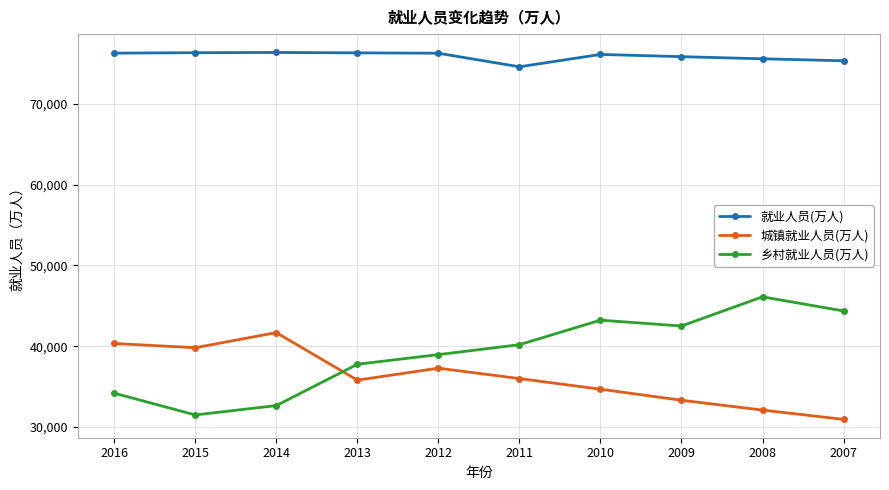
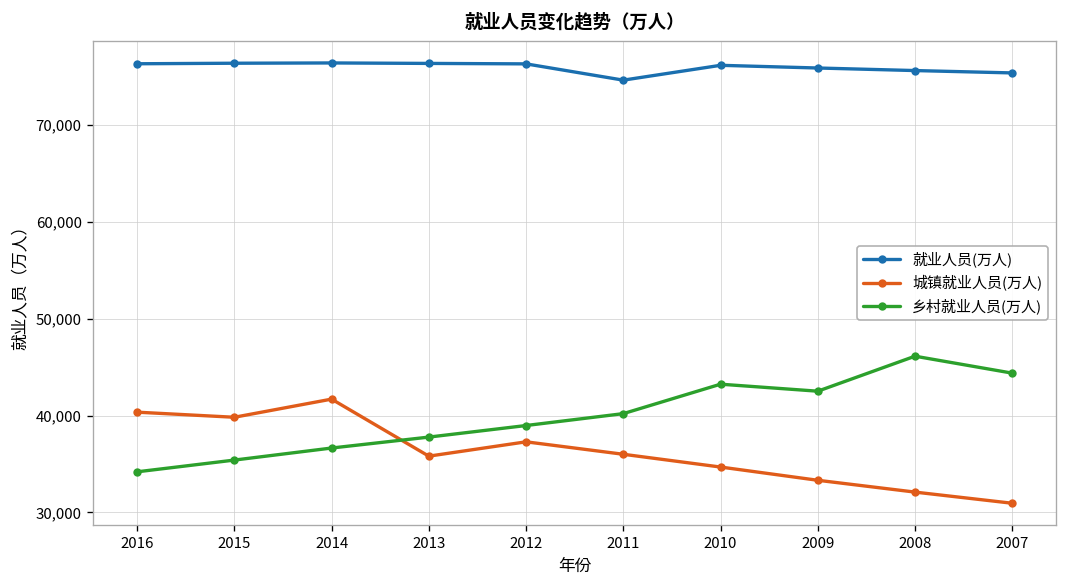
  {
    "就业人员(万人)": {
      "2016": "76,000",
      "2015": "76,000",
      "2014": "76,000",
      "2013": "76,000",
      "2012": "76,000",
      "2011": "75,000",
      "2010": "76,000",
      "2009": "76,000",
      "2008": "76,000",
      "2007": "75,000"
    },
    "城镇就业人员(万人)": {
      "2016": "40,000",
      "2015": "40,000",
      "2014": "42,000",
      "2013": "36,000",
      "2012": "37,000",
      "2011": "36,000",
      "2010": "35,000",
      "2009": "33,000",
      "2008": "32,000",
      "2007": "31,000"
    },
    "乡村就业人员(万人)": {
      "2016": "34,000",
-     "2015": "32,000",
-     "2014": "33,000",
+     "2015": "35,000",
+     "2014": "37,000",
      "2013": "38,000",
      "2012": "39,000",
      "2011": "40,000",
      "2010": "43,000",
      "2009": "43,000",
      "2008": "46,000",
      "2007": "44,000"
    }
  }
